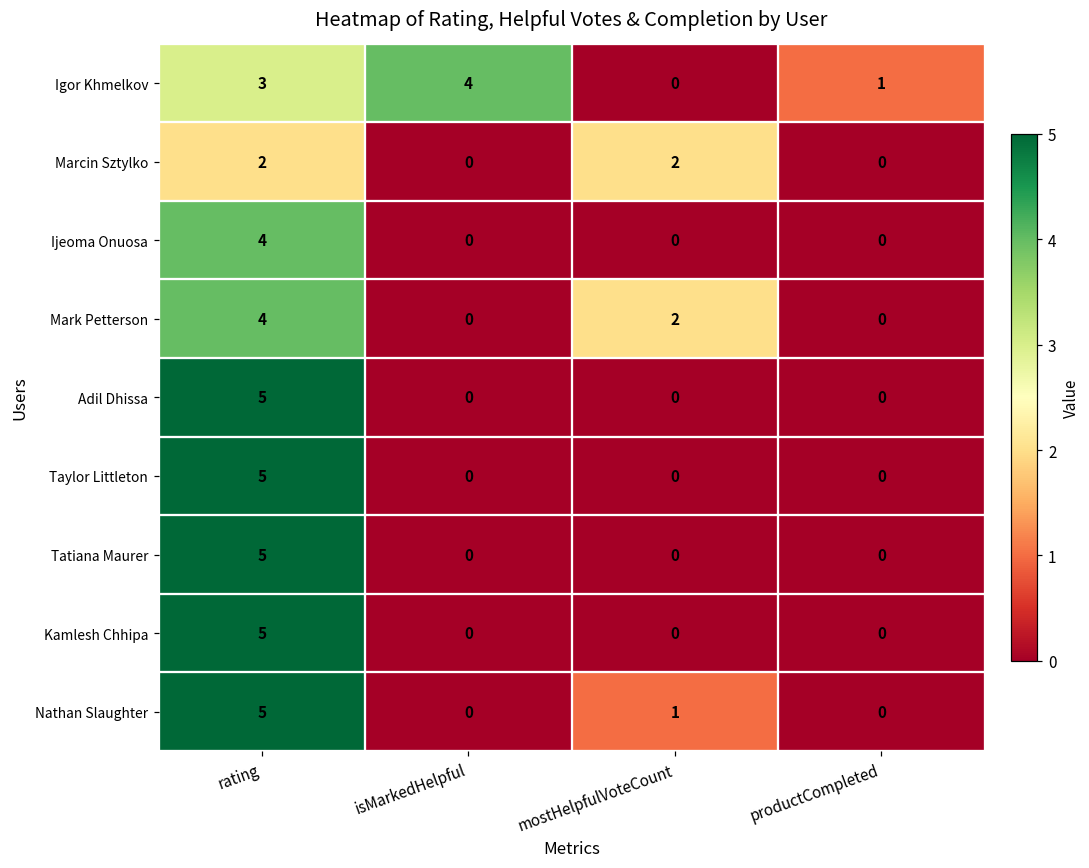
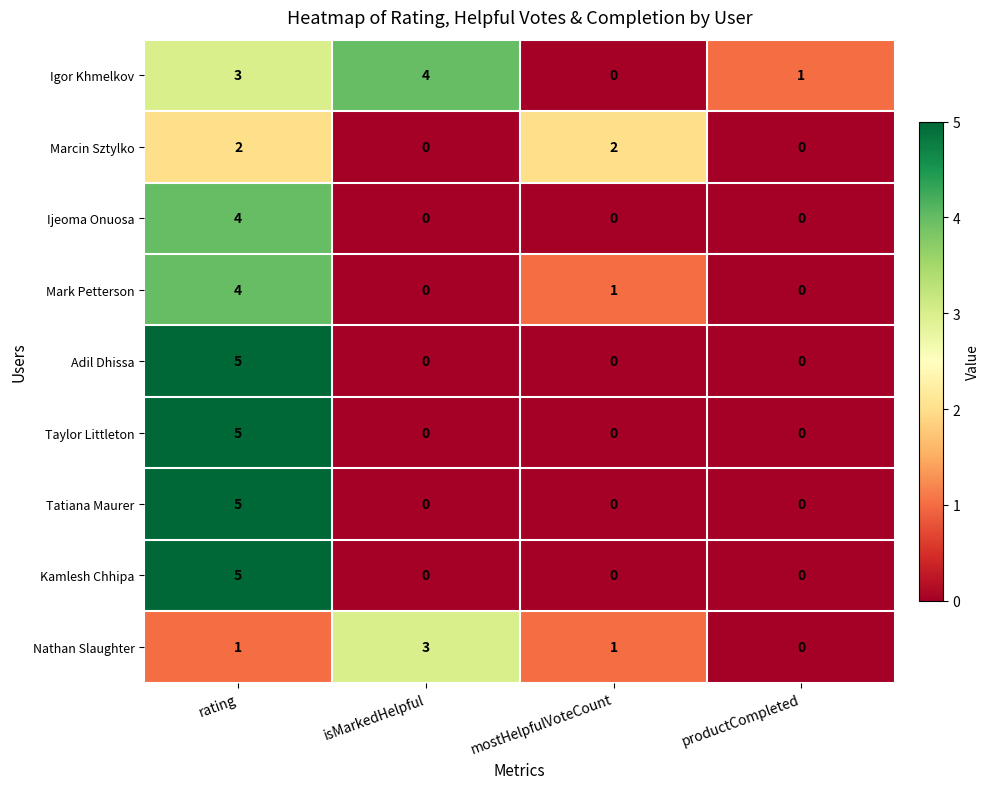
  {
    "Igor Khmelkov": {
      "rating": 3,
      "isMarkedHelpful": 4,
      "mostHelpfulVoteCount": 0,
      "productCompleted": 1
    },
    "Marcin Sztylko": {
      "rating": 2,
      "isMarkedHelpful": 0,
      "mostHelpfulVoteCount": 2,
      "productCompleted": 0
    },
    "Ijeoma Onuosa": {
      "rating": 4,
      "isMarkedHelpful": 0,
      "mostHelpfulVoteCount": 0,
      "productCompleted": 0
    },
    "Mark Petterson": {
      "rating": 4,
      "isMarkedHelpful": 0,
-     "mostHelpfulVoteCount": 2,
+     "mostHelpfulVoteCount": 1,
      "productCompleted": 0
    },
    "Adil Dhissa": {
      "rating": 5,
      "isMarkedHelpful": 0,
      "mostHelpfulVoteCount": 0,
      "productCompleted": 0
    },
    "Taylor Littleton": {
      "rating": 5,
      "isMarkedHelpful": 0,
      "mostHelpfulVoteCount": 0,
      "productCompleted": 0
    },
    "Tatiana Maurer": {
      "rating": 5,
      "isMarkedHelpful": 0,
      "mostHelpfulVoteCount": 0,
      "productCompleted": 0
    },
    "Kamlesh Chhipa": {
      "rating": 5,
      "isMarkedHelpful": 0,
      "mostHelpfulVoteCount": 0,
      "productCompleted": 0
    },
    "Nathan Slaughter": {
-     "rating": 5,
-     "isMarkedHelpful": 0,
+     "rating": 1,
+     "isMarkedHelpful": 3,
      "mostHelpfulVoteCount": 1,
      "productCompleted": 0
    }
  }
